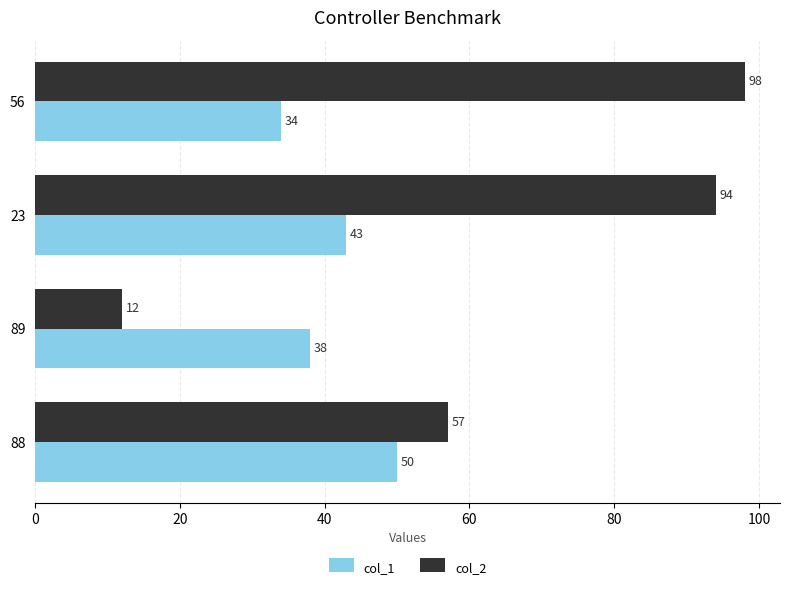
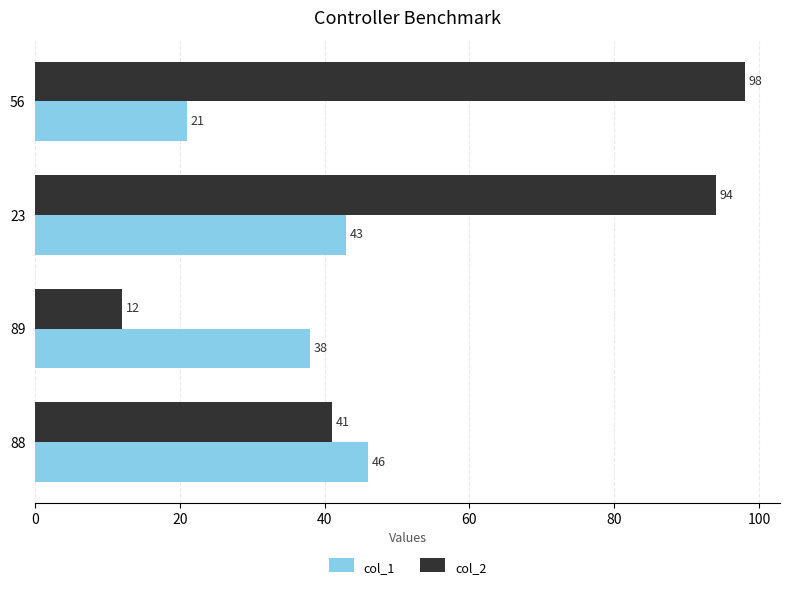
  {
    "col_1": {
-     "56": 34,
+     "56": 21,
      "23": 43,
      "89": 38,
-     "88": 50
+     "88": 46
    },
    "col_2": {
      "56": 98,
      "23": 94,
      "89": 12,
-     "88": 57
+     "88": 41
    }
  }
